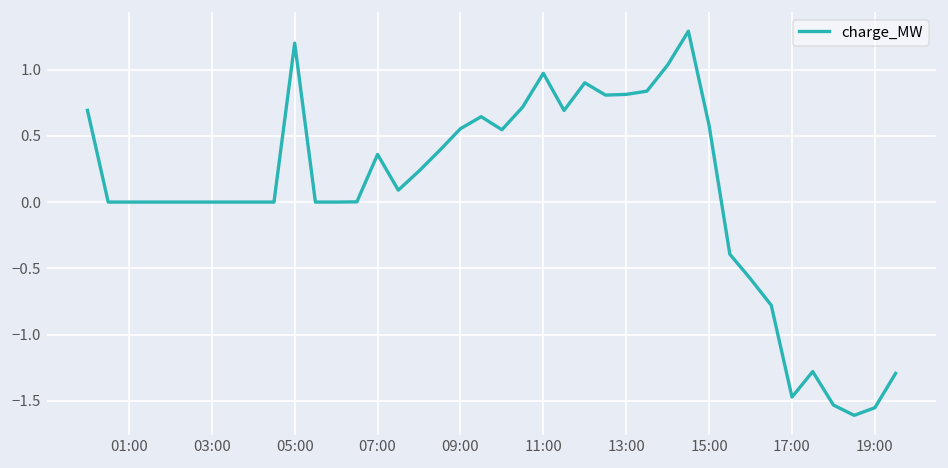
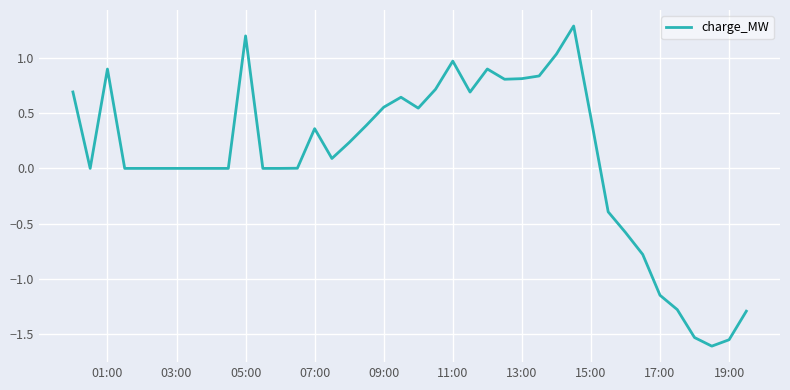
  {
-   "01:00": 0.0,
+   "01:00": 0.9,
    "03:00": 0.00,
    "05:00": 1.20,
    "07:00": 0.36,
    "09:00": 0.55,
    "11:00": 0.97,
    "13:00": 0.81,
-   "15:00": 0.58,
-   "17:00": -1.47,
+   "15:00": 0.46,
+   "17:00": -1.15,
    "19:00": -1.55
  }
